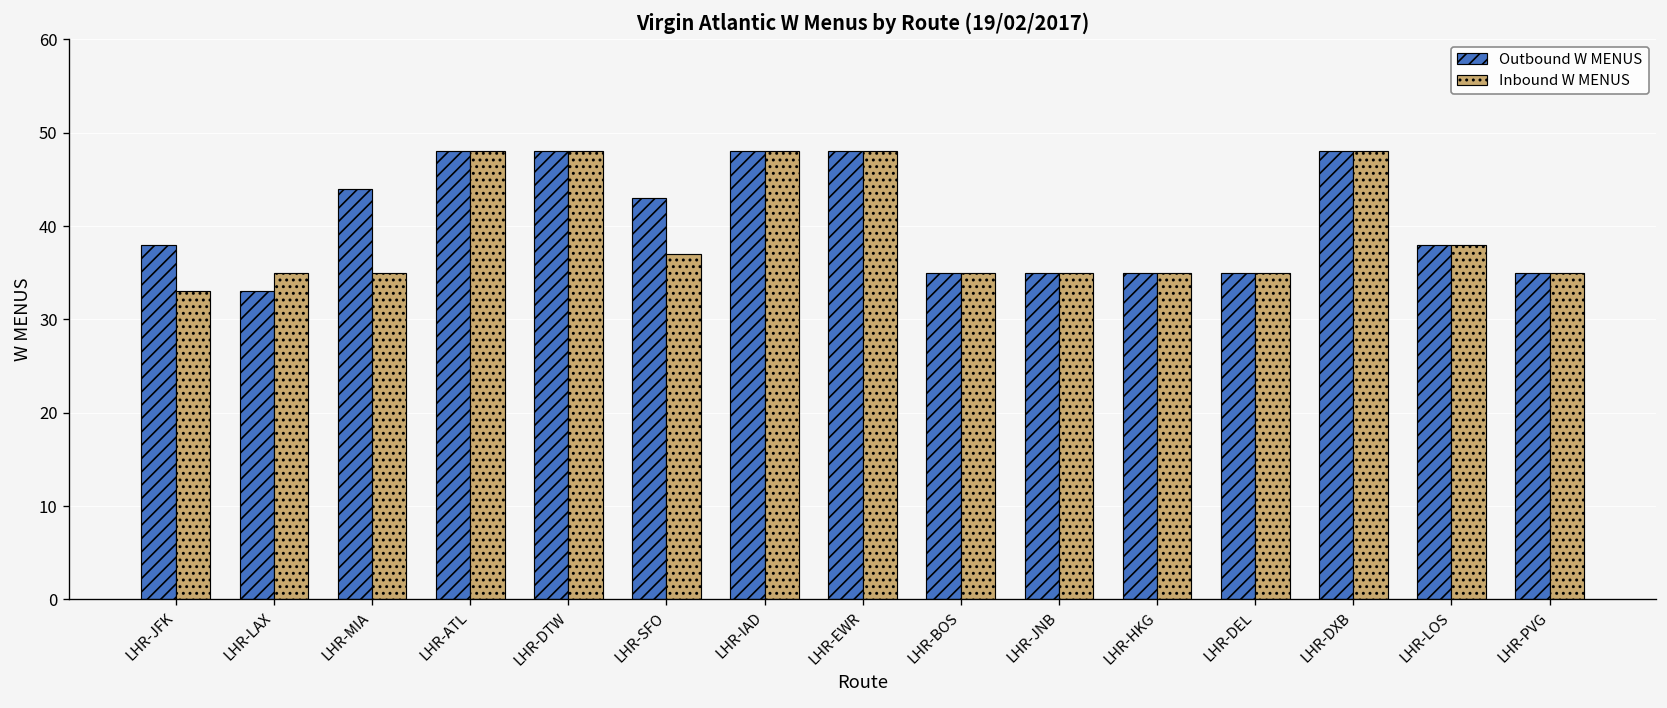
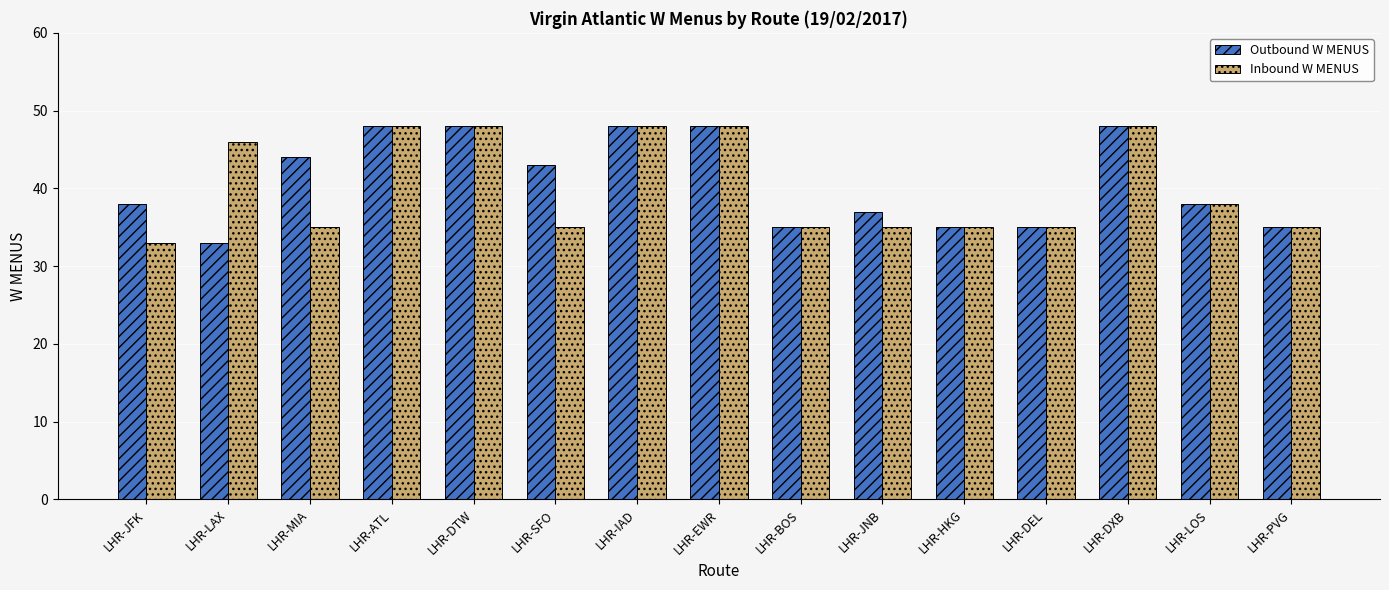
  {
    "Outbound W MENUS": {
      "LHR-JFK": 38,
      "LHR-LAX": 33,
      "LHR-MIA": 44,
      "LHR-ATL": 48,
      "LHR-DTW": 48,
      "LHR-SFO": 43,
      "LHR-IAD": 48,
      "LHR-EWR": 48,
      "LHR-BOS": 35,
-     "LHR-JNB": 35,
+     "LHR-JNB": 37,
      "LHR-HKG": 35,
      "LHR-DEL": 35,
      "LHR-DXB": 48,
      "LHR-LOS": 38,
      "LHR-PVG": 35
    },
    "Inbound W MENUS": {
      "LHR-JFK": 33,
-     "LHR-LAX": 35,
+     "LHR-LAX": 46,
      "LHR-MIA": 35,
      "LHR-ATL": 48,
      "LHR-DTW": 48,
-     "LHR-SFO": 37,
+     "LHR-SFO": 35,
      "LHR-IAD": 48,
      "LHR-EWR": 48,
      "LHR-BOS": 35,
      "LHR-JNB": 35,
      "LHR-HKG": 35,
      "LHR-DEL": 35,
      "LHR-DXB": 48,
      "LHR-LOS": 38,
      "LHR-PVG": 35
    }
  }
